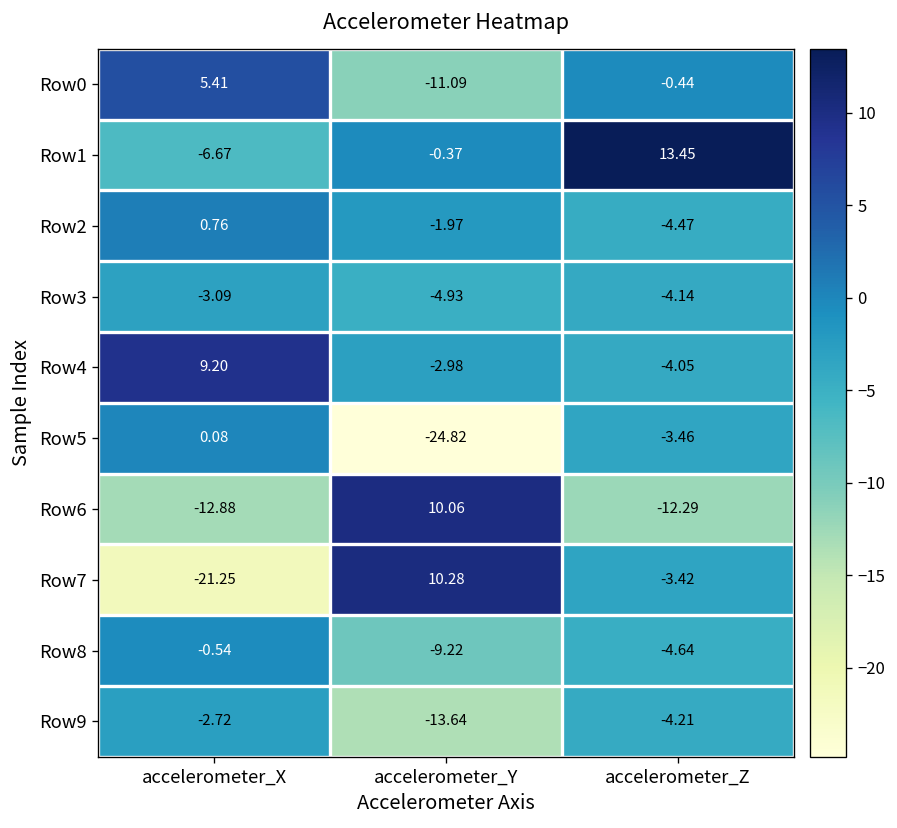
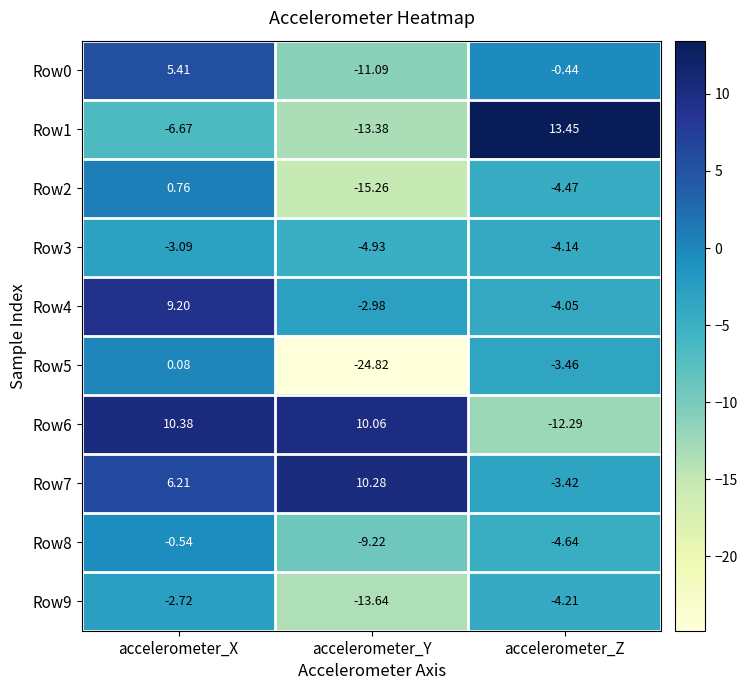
  {
    "Row0": {
      "accelerometer_X": 5.41,
      "accelerometer_Y": -11.09,
      "accelerometer_Z": -0.44
    },
    "Row1": {
      "accelerometer_X": -6.67,
-     "accelerometer_Y": -0.37,
+     "accelerometer_Y": -13.38,
      "accelerometer_Z": 13.45
    },
    "Row2": {
      "accelerometer_X": 0.76,
-     "accelerometer_Y": -1.97,
+     "accelerometer_Y": -15.26,
      "accelerometer_Z": -4.47
    },
    "Row3": {
      "accelerometer_X": -3.09,
      "accelerometer_Y": -4.93,
      "accelerometer_Z": -4.14
    },
    "Row4": {
      "accelerometer_X": 9.20,
      "accelerometer_Y": -2.98,
      "accelerometer_Z": -4.05
    },
    "Row5": {
      "accelerometer_X": 0.08,
      "accelerometer_Y": -24.82,
      "accelerometer_Z": -3.46
    },
    "Row6": {
-     "accelerometer_X": -12.88,
+     "accelerometer_X": 10.38,
      "accelerometer_Y": 10.06,
      "accelerometer_Z": -12.29
    },
    "Row7": {
-     "accelerometer_X": -21.25,
+     "accelerometer_X": 6.21,
      "accelerometer_Y": 10.28,
      "accelerometer_Z": -3.42
    },
    "Row8": {
      "accelerometer_X": -0.54,
      "accelerometer_Y": -9.22,
      "accelerometer_Z": -4.64
    },
    "Row9": {
      "accelerometer_X": -2.72,
      "accelerometer_Y": -13.64,
      "accelerometer_Z": -4.21
    }
  }
